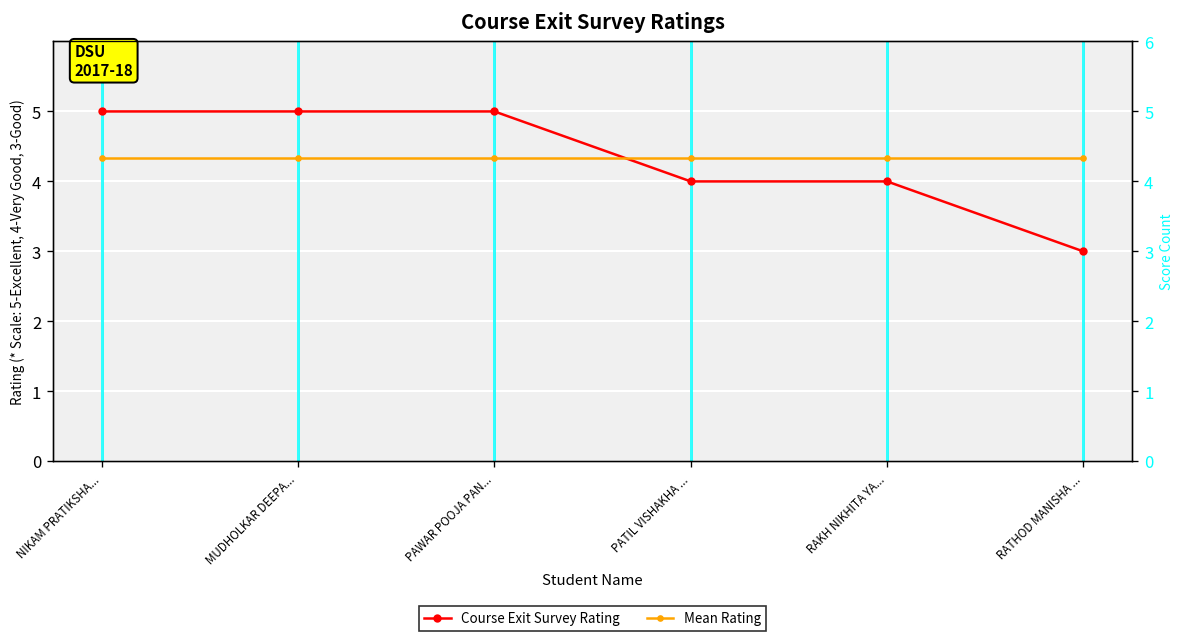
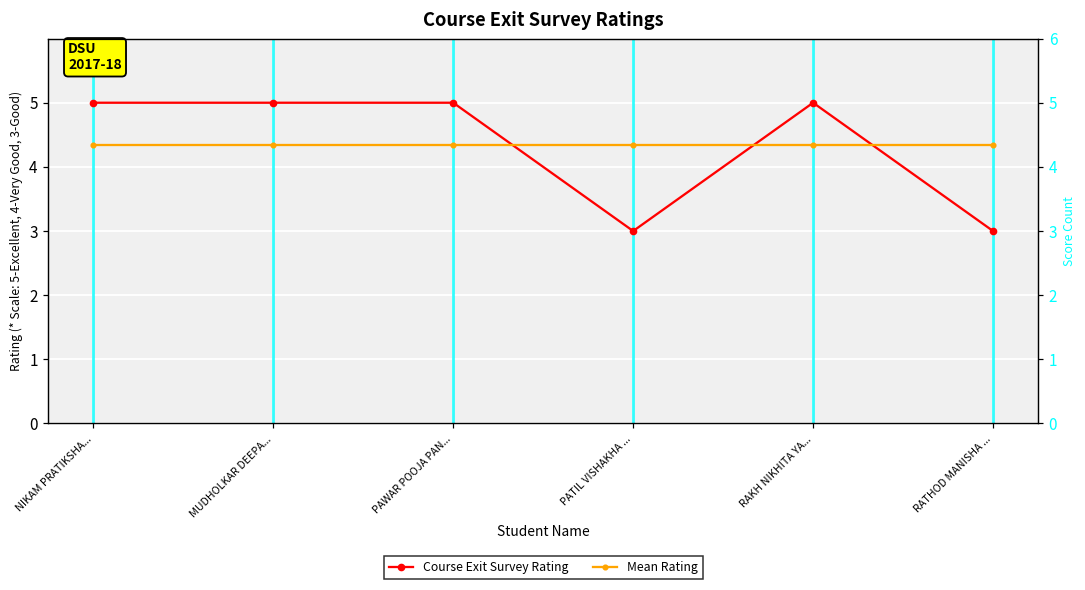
  {
    "Course Exit Survey Rating": {
      "NIKAM PRATIKSHA...": 5,
      "MUDHOLKAR DEEPA...": 5,
      "PAWAR POOJA PAN...": 5,
-     "PATIL VISHAKHA ...": 4,
-     "RAKH NIKHITA YA...": 4,
+     "PATIL VISHAKHA ...": 3,
+     "RAKH NIKHITA YA...": 5,
      "RATHOD MANISHA ...": 3
    },
    "Mean Rating": {
      "NIKAM PRATIKSHA...": 4.3,
      "MUDHOLKAR DEEPA...": 4.3,
      "PAWAR POOJA PAN...": 4.3,
      "PATIL VISHAKHA ...": 4.3,
      "RAKH NIKHITA YA...": 4.3,
      "RATHOD MANISHA ...": 4.3
    }
  }
